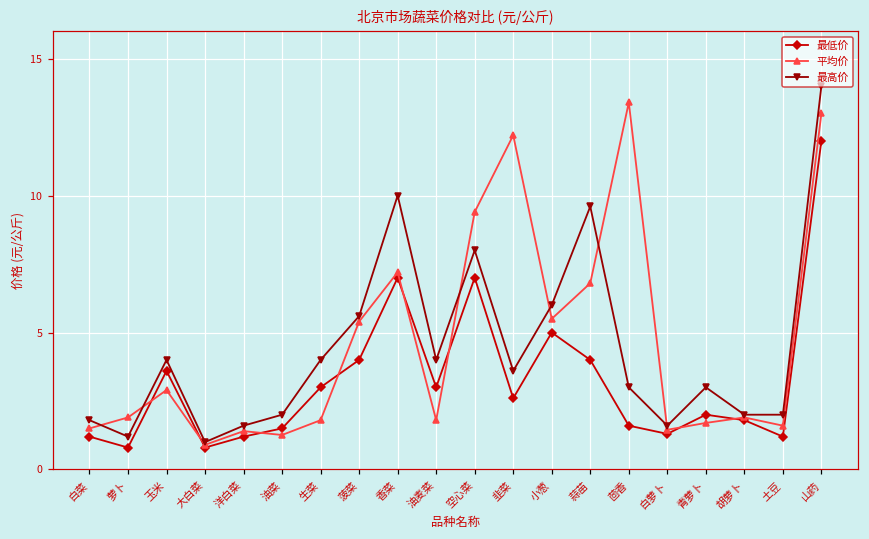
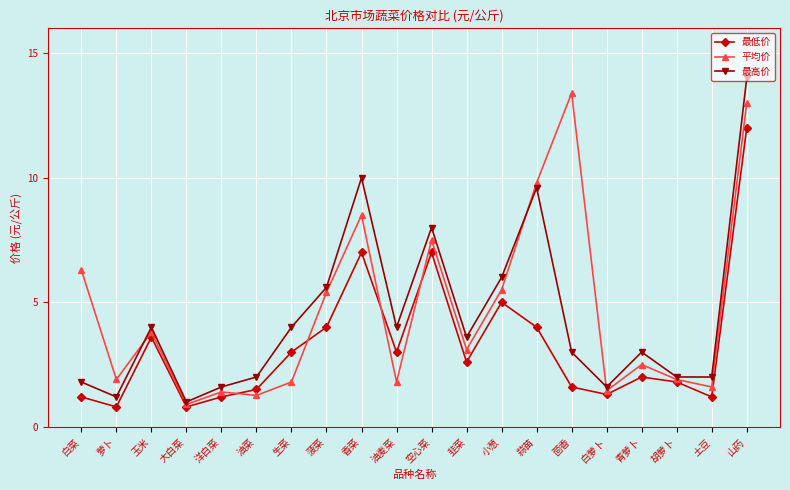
  {
    "平均价": {
-     "白菜": 1.5,
+     "白菜": 6.3,
      "萝卜": 1.9,
-     "玉米": 2.9,
+     "玉米": 3.8,
      "洋白菜": 1.4,
      "油菜": 1.3,
      "生菜": 1.8,
      "菠菜": 5.4,
-     "香菜": 7.2,
+     "香菜": 8.5,
      "油麦菜": 1.8,
-     "空心菜": 9.4,
-     "韭菜": 12.2,
+     "空心菜": 7.5,
+     "韭菜": 3.1,
      "小葱": 5.5,
-     "蒜苗": 6.8,
+     "蒜苗": 9.8,
      "茴香": 13.4,
      "白萝卜": 1.5,
-     "青萝卜": 1.7,
+     "青萝卜": 2.5,
      "土豆": 1.6,
      "山药": 13.0
    }
  }
